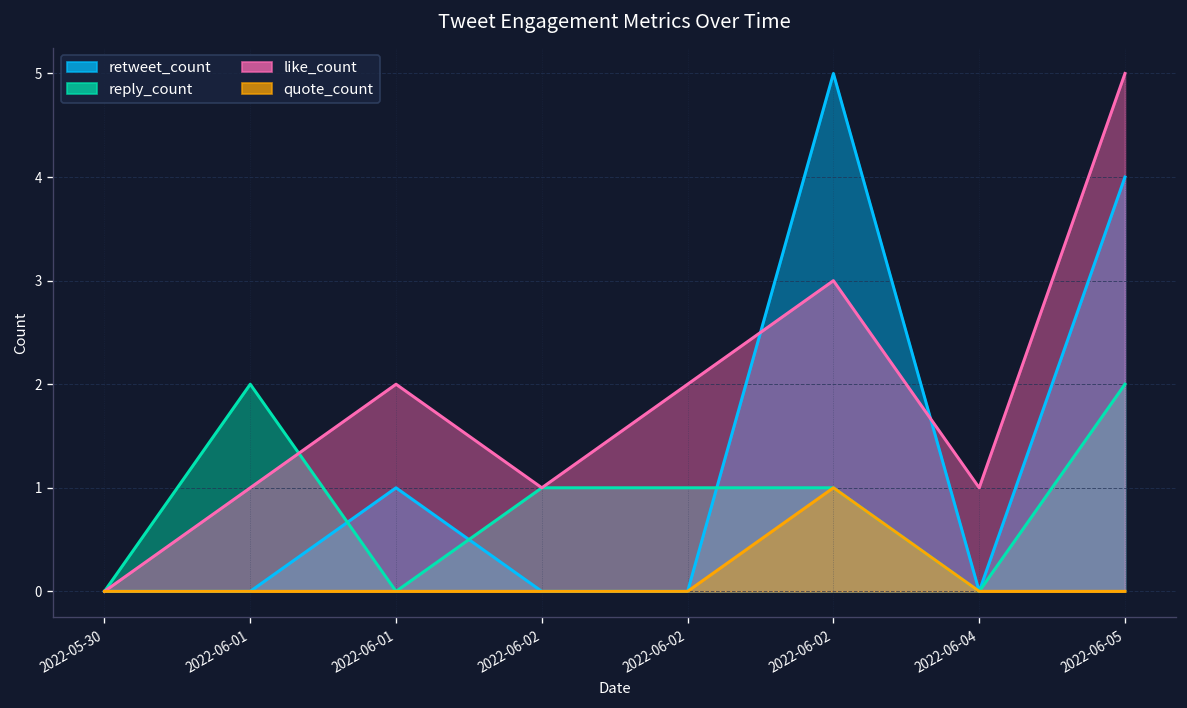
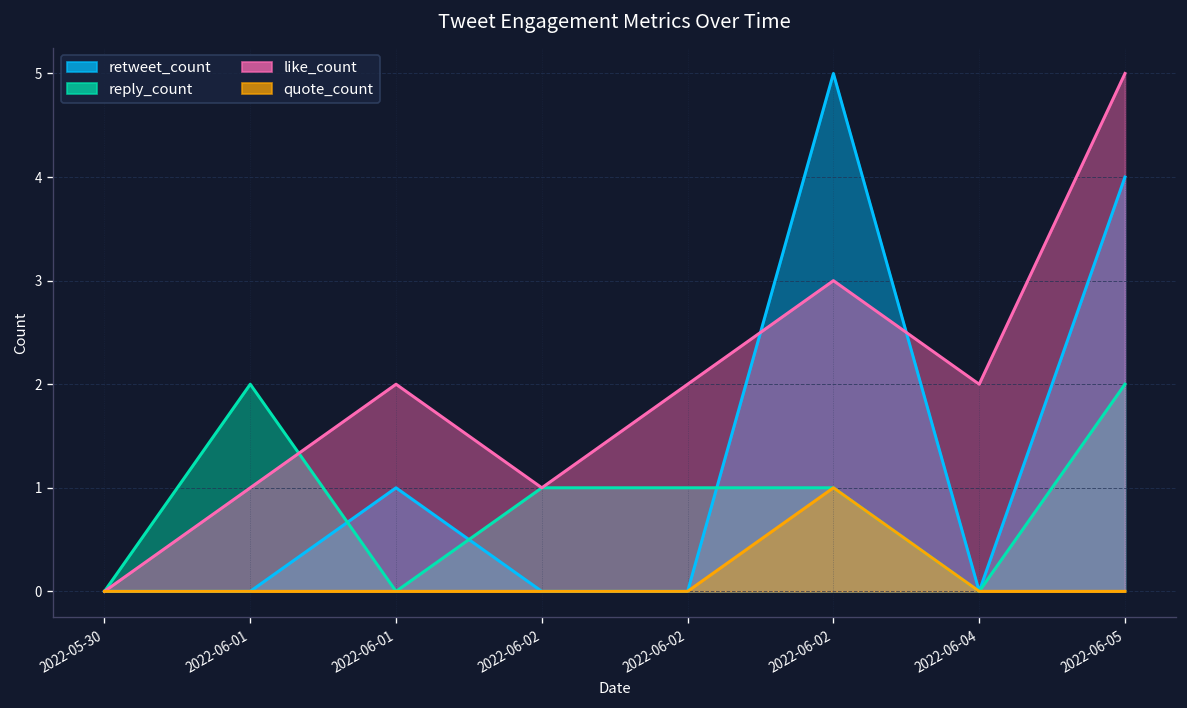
  {
    "like_count": {
-     "2022-06-04": 1,
+     "2022-06-04": 2,
      "2022-06-05": 5
    },
    "quote_count": {
      "2022-06-05": 0
    }
  }
